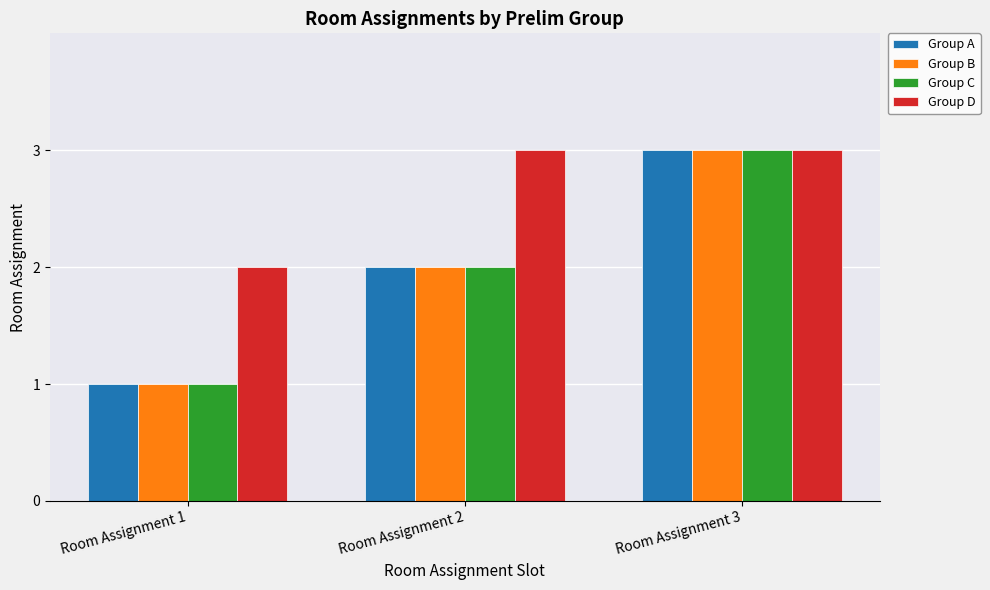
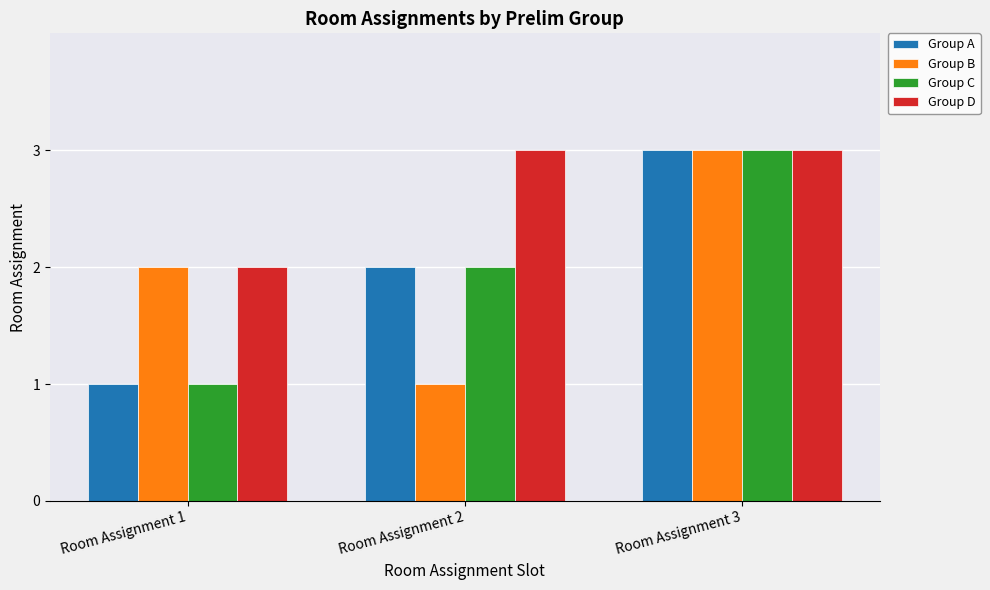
  {
    "Group A": {
      "Room Assignment 1": 1,
      "Room Assignment 2": 2,
      "Room Assignment 3": 3
    },
    "Group B": {
-     "Room Assignment 1": 1,
-     "Room Assignment 2": 2,
+     "Room Assignment 1": 2,
+     "Room Assignment 2": 1,
      "Room Assignment 3": 3
    },
    "Group C": {
      "Room Assignment 1": 1,
      "Room Assignment 2": 2,
      "Room Assignment 3": 3
    },
    "Group D": {
      "Room Assignment 1": 2,
      "Room Assignment 2": 3,
      "Room Assignment 3": 3
    }
  }
